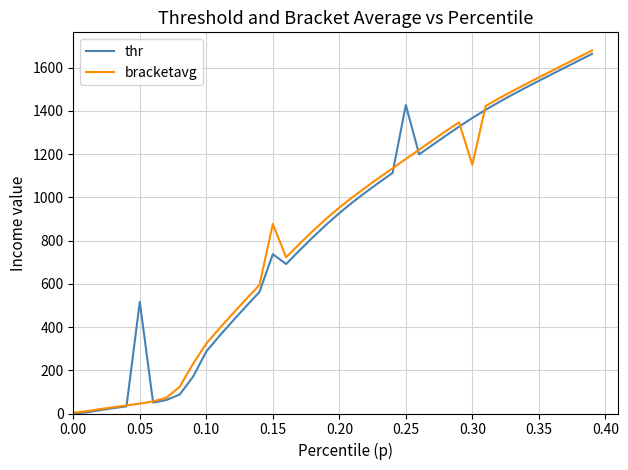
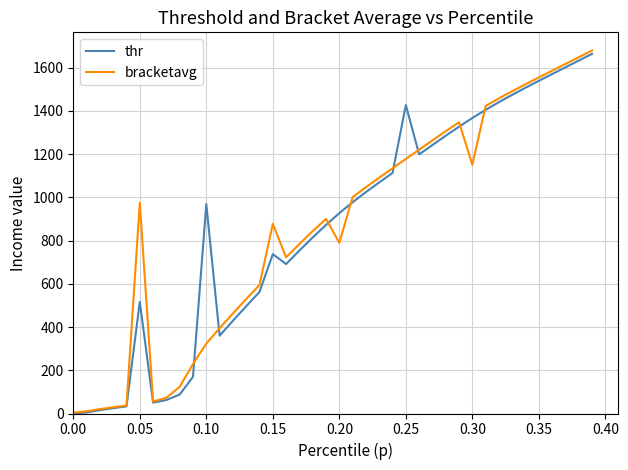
  {
    "thr": {
      "0.05": 520,
-     "0.10": 290,
+     "0.10": 970,
      "0.15": 740,
      "0.20": 930,
      "0.25": 1430,
      "0.30": 1370,
      "0.35": 1540
    },
    "bracketavg": {
-     "0.05": 50,
+     "0.05": 980,
      "0.10": 320,
      "0.15": 880,
-     "0.20": 950,
+     "0.20": 790,
      "0.25": 1180,
      "0.30": 1150,
      "0.35": 1560
    }
  }
